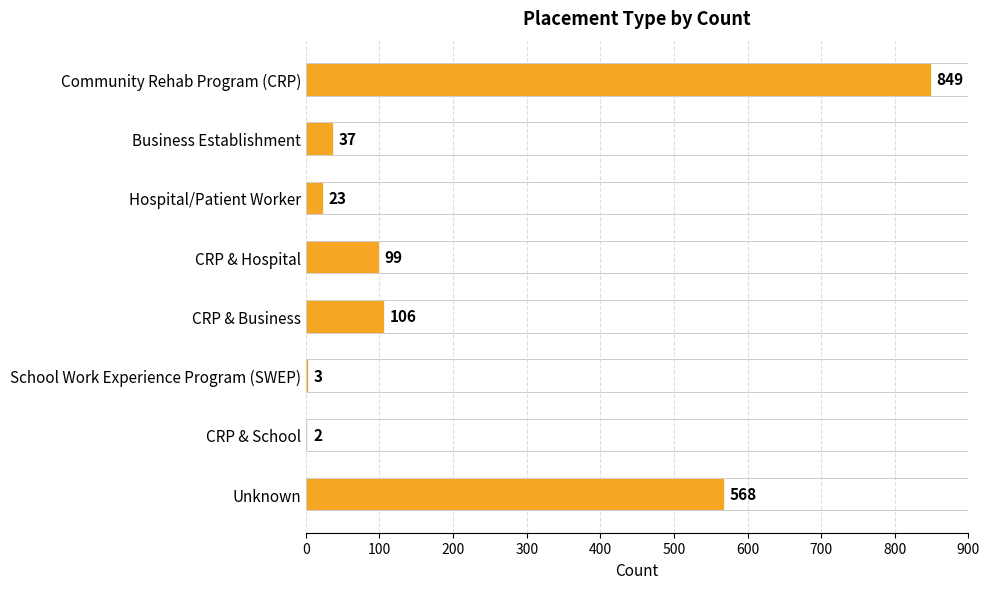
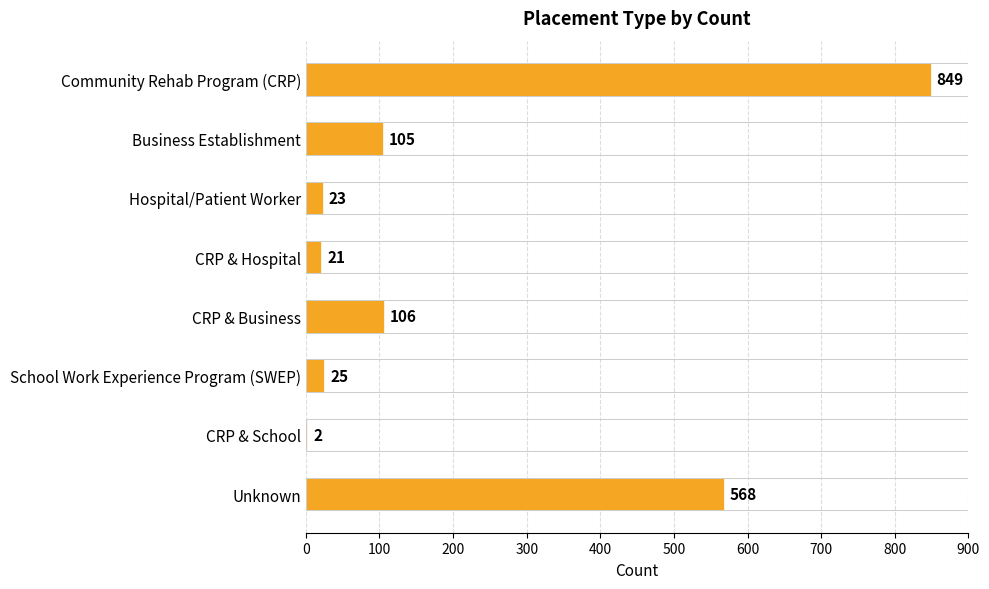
  {
    "Community Rehab Program (CRP)": 849,
-   "Business Establishment": 37,
+   "Business Establishment": 105,
    "Hospital/Patient Worker": 23,
-   "CRP & Hospital": 99,
+   "CRP & Hospital": 21,
    "CRP & Business": 106,
-   "School Work Experience Program (SWEP)": 3,
+   "School Work Experience Program (SWEP)": 25,
    "CRP & School": 2,
    "Unknown": 568
  }
